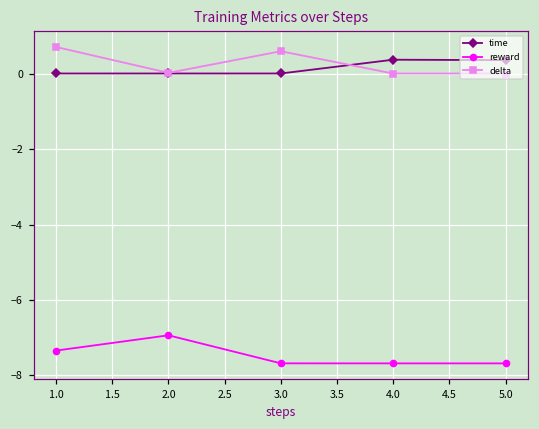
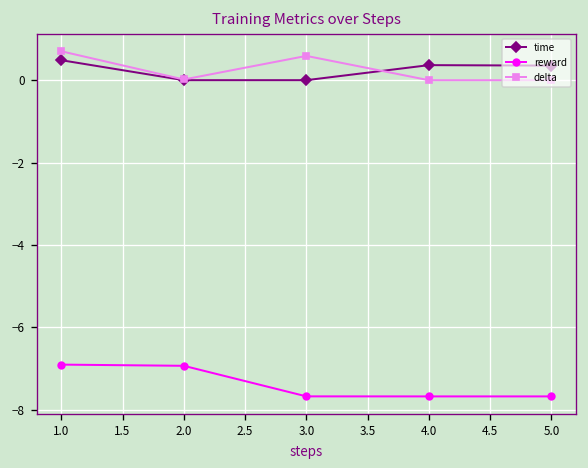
  {
    "time": {
-     "1.0": 0.0,
+     "1.0": 0.5,
      "3.0": 0.0,
      "4.0": 0.4
    },
    "reward": {
-     "1.0": -7.3,
+     "1.0": -6.9,
      "2.0": -6.9,
      "3.0": -7.7,
      "4.0": -7.7,
      "5.0": -7.7
    },
    "delta": {
      "1.0": 0.7,
      "3.0": 0.6,
      "4.0": 0.0
    }
  }
